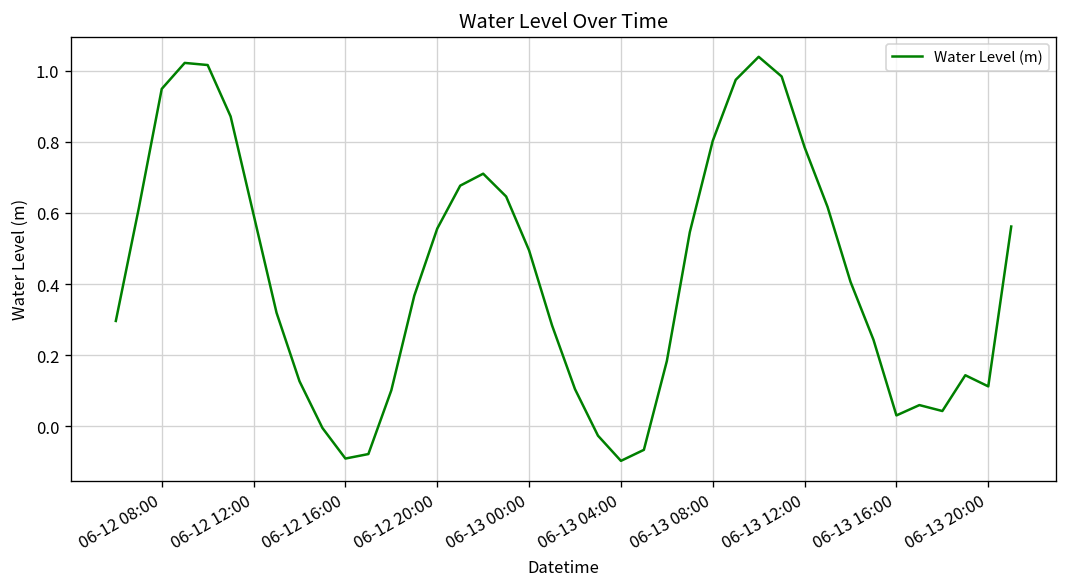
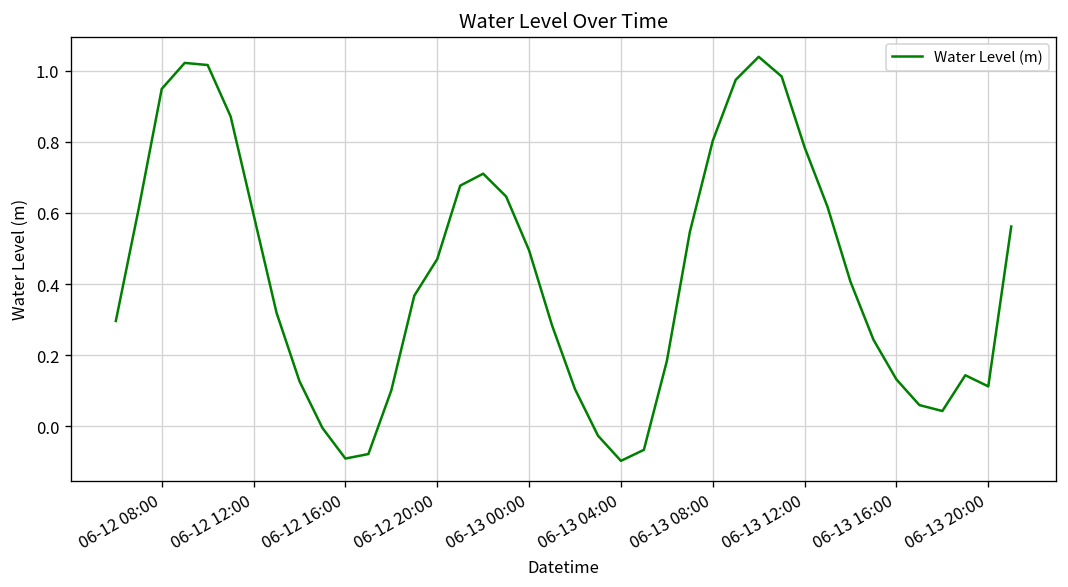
  {
    "06-12 08:00": 0.95,
    "06-12 12:00": 0.60,
    "06-12 16:00": -0.09,
-   "06-12 20:00": 0.56,
+   "06-12 20:00": 0.47,
    "06-13 00:00": 0.49,
    "06-13 04:00": -0.10,
    "06-13 08:00": 0.80,
    "06-13 12:00": 0.78,
-   "06-13 16:00": 0.03,
+   "06-13 16:00": 0.13,
    "06-13 20:00": 0.11
  }
